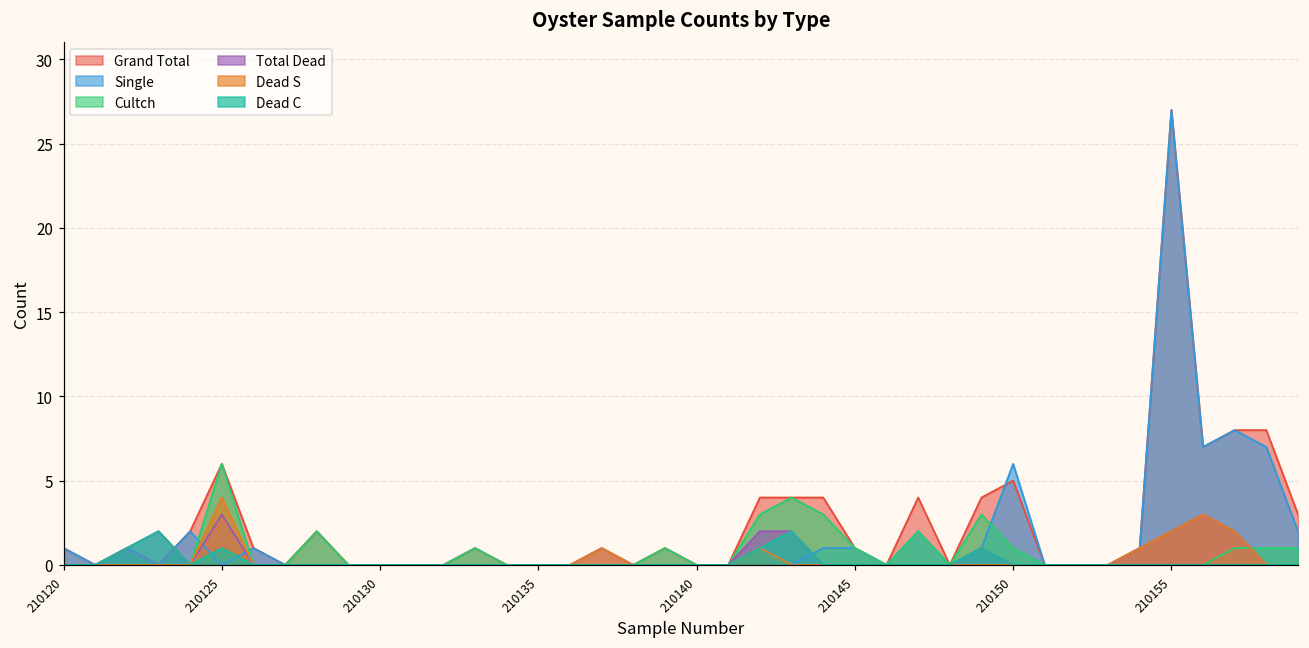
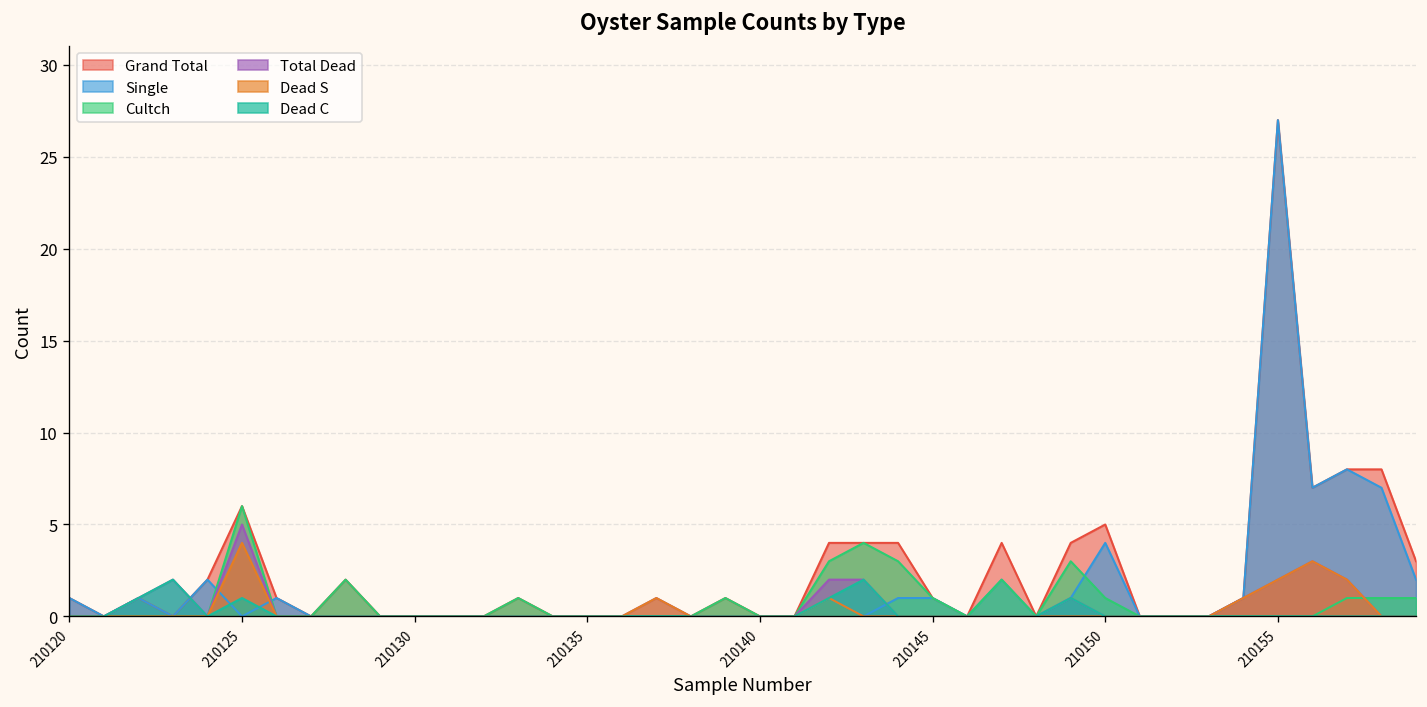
  {
    "Single": {
      "210125": 0,
-     "210150": 6
+     "210150": 4
    },
    "Total Dead": {
-     "210125": 3
+     "210125": 5
    }
  }
